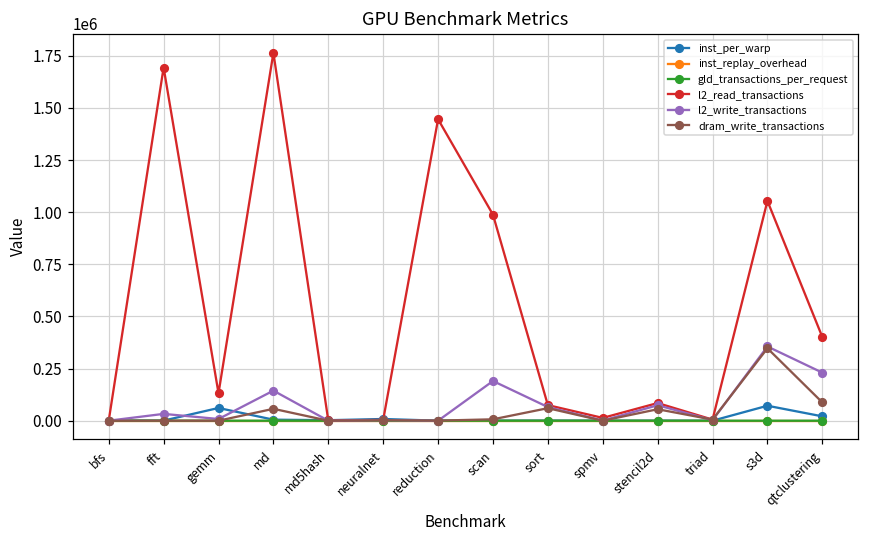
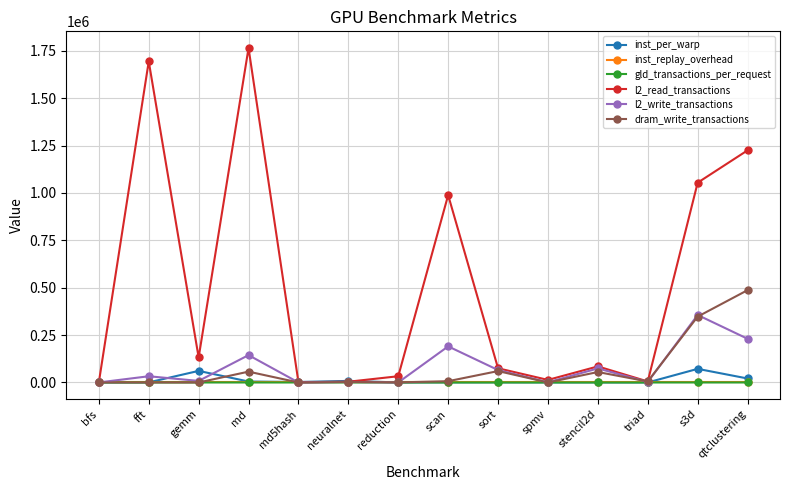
  {
    "inst_per_warp": {
      "gemm": 60000,
      "s3d": 70000,
      "qtclustering": 20000
    },
    "gld_transactions_per_request": {
      "s3d": 0,
      "qtclustering": 0
    },
    "l2_read_transactions": {
      "fft": 1690000,
      "gemm": 130000,
      "md": 1760000,
-     "reduction": 1450000,
+     "reduction": 30000,
      "scan": 990000,
      "s3d": 1050000,
-     "qtclustering": 400000
+     "qtclustering": 1220000
    },
    "l2_write_transactions": {
      "fft": 30000,
      "md": 140000,
      "scan": 190000,
      "qtclustering": 230000
    },
    "dram_write_transactions": {
      "md": 60000,
      "stencil2d": 60000,
-     "qtclustering": 90000
+     "qtclustering": 490000
    }
  }
